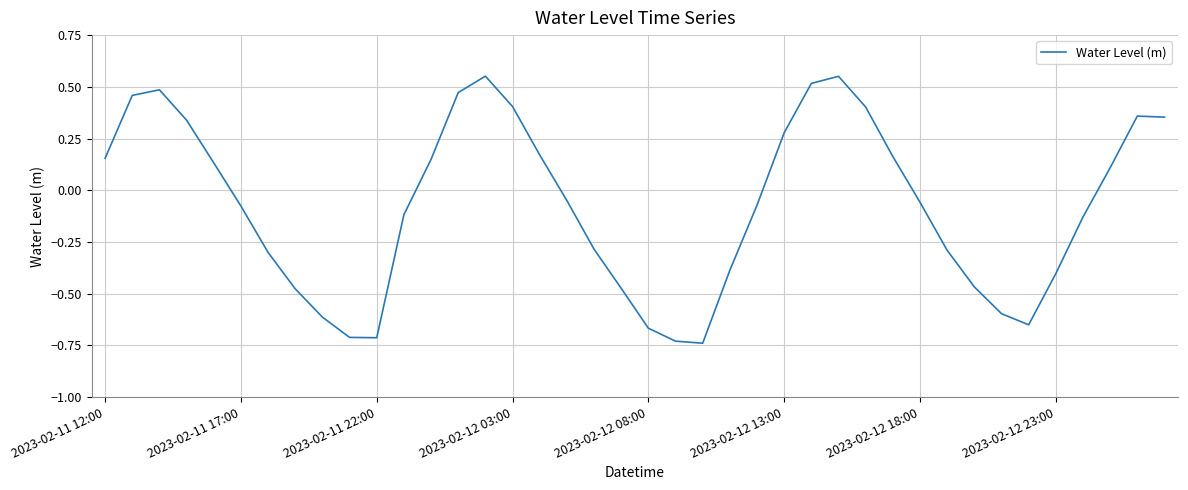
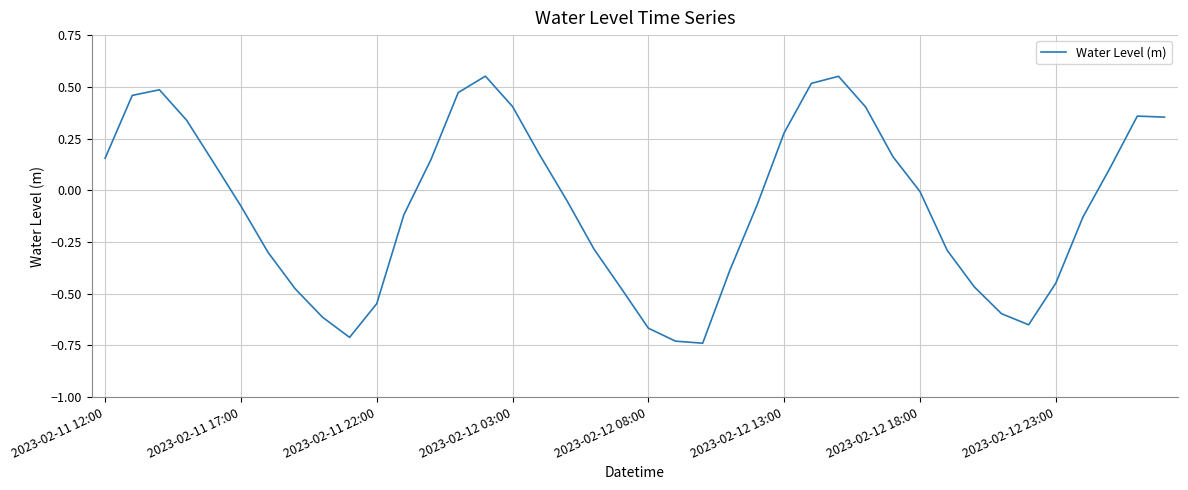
  {
    "2023-02-11 12:00": 0.15,
    "2023-02-11 17:00": -0.08,
-   "2023-02-11 22:00": -0.71,
+   "2023-02-11 22:00": -0.55,
    "2023-02-12 03:00": 0.40,
    "2023-02-12 08:00": -0.67,
    "2023-02-12 13:00": 0.28,
-   "2023-02-12 18:00": -0.06,
-   "2023-02-12 23:00": -0.40
+   "2023-02-12 18:00": -0.01,
+   "2023-02-12 23:00": -0.45
  }
